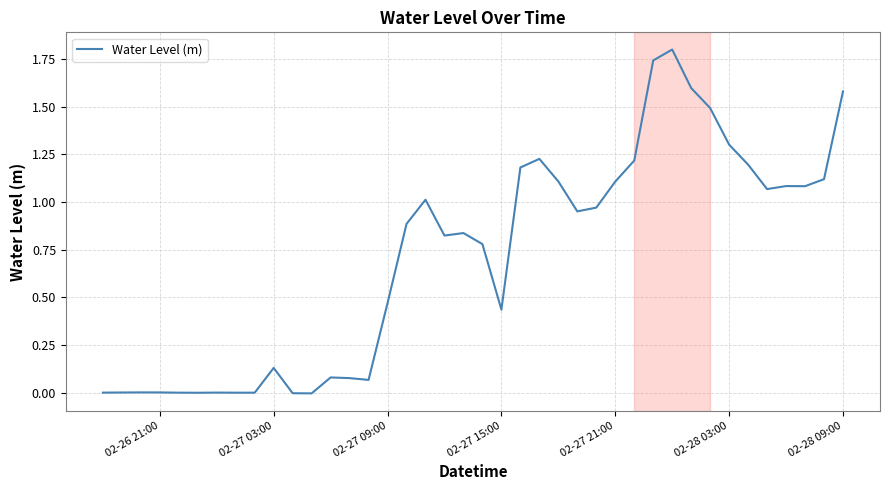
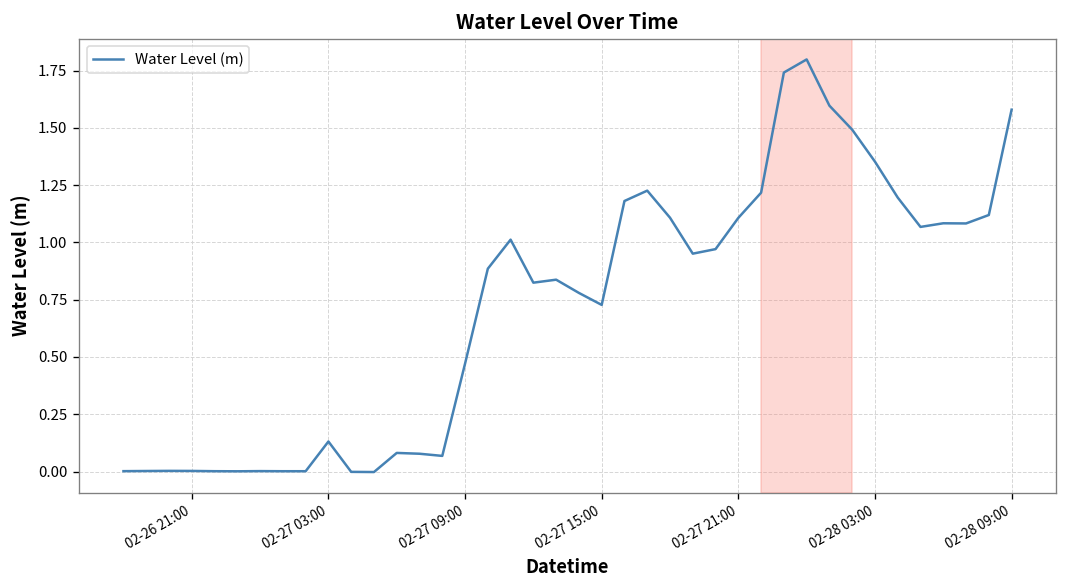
  {
    "02-26 21:00": 0.00,
    "02-27 03:00": 0.13,
    "02-27 09:00": 0.47,
-   "02-27 15:00": 0.44,
+   "02-27 15:00": 0.73,
    "02-27 21:00": 1.11,
-   "02-28 03:00": 1.30,
+   "02-28 03:00": 1.35,
    "02-28 09:00": 1.58
  }
